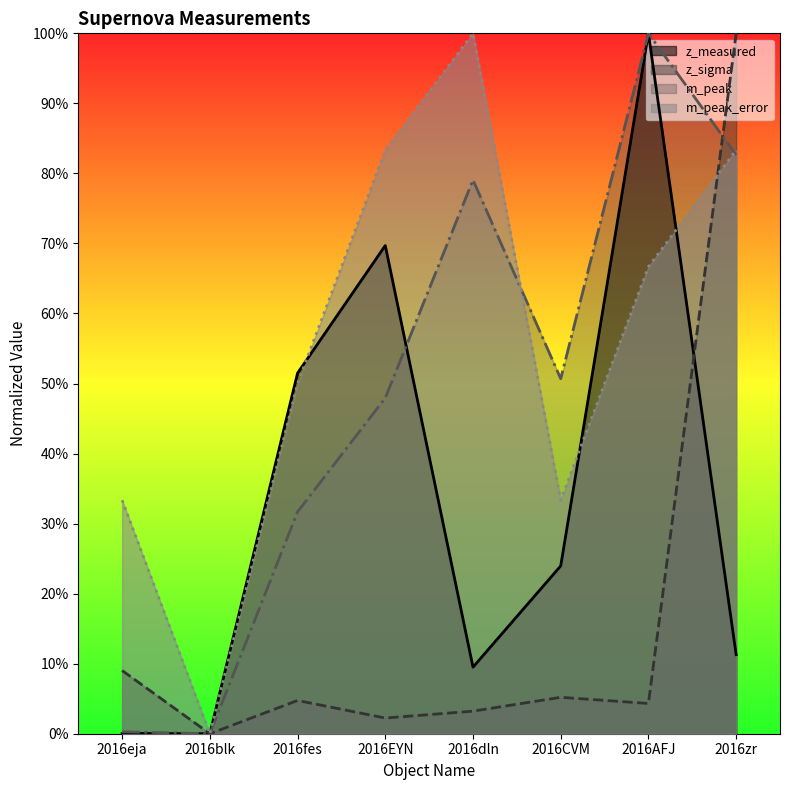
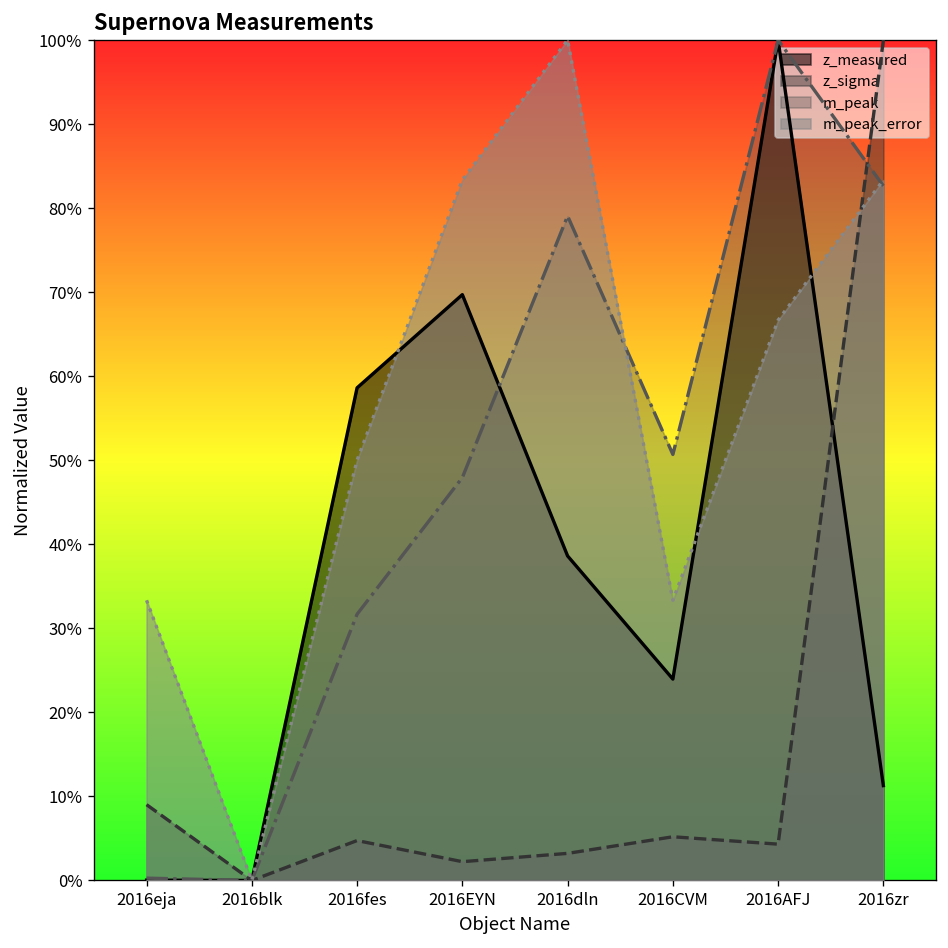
  {
    "z_measured": {
-     "2016fes": "51%",
+     "2016fes": "59%",
      "2016EYN": "70%",
-     "2016dln": "10%",
+     "2016dln": "39%",
      "2016CVM": "24%",
      "2016zr": "11%"
    }
  }
